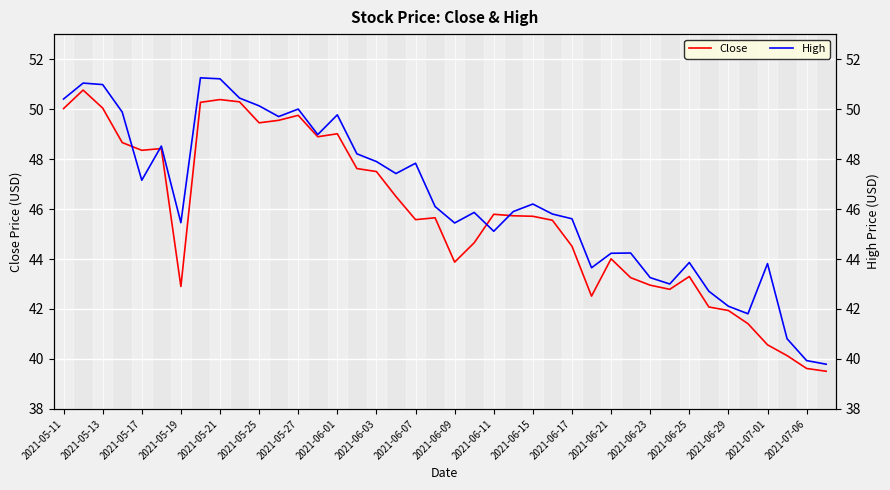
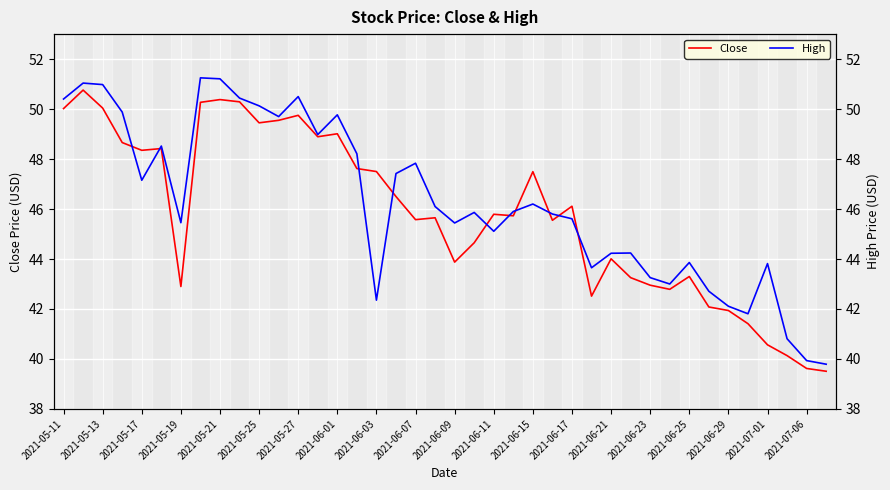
  {
    "Close": {
      "2021-05-11": 50.0,
      "2021-05-13": 50.0,
      "2021-05-17": 48.3,
      "2021-05-19": 42.9,
      "2021-05-21": 50.4,
      "2021-05-25": 49.5,
      "2021-05-27": 49.7,
      "2021-06-01": 49.0,
      "2021-06-03": 47.5,
      "2021-06-07": 45.6,
      "2021-06-09": 43.9,
      "2021-06-11": 45.8,
-     "2021-06-15": 45.7,
-     "2021-06-17": 44.5,
+     "2021-06-15": 47.5,
+     "2021-06-17": 46.1,
      "2021-06-21": 44.0,
      "2021-06-23": 43.0,
      "2021-06-25": 43.3,
      "2021-06-29": 41.9,
      "2021-07-01": 40.6,
      "2021-07-06": 39.6
    },
    "High": {
      "2021-05-11": 50.4,
      "2021-05-13": 51.0,
      "2021-05-17": 47.2,
      "2021-05-19": 45.5,
      "2021-05-21": 51.2,
      "2021-05-25": 50.1,
-     "2021-05-27": 50.0,
+     "2021-05-27": 50.5,
      "2021-06-01": 49.8,
-     "2021-06-03": 47.9,
+     "2021-06-03": 42.4,
      "2021-06-07": 47.8,
      "2021-06-09": 45.4,
      "2021-06-11": 45.1,
      "2021-06-15": 46.2,
      "2021-06-17": 45.6,
      "2021-06-21": 44.2,
      "2021-06-23": 43.3,
      "2021-06-25": 43.9,
      "2021-06-29": 42.1,
      "2021-07-01": 43.8,
      "2021-07-06": 39.9
    }
  }
